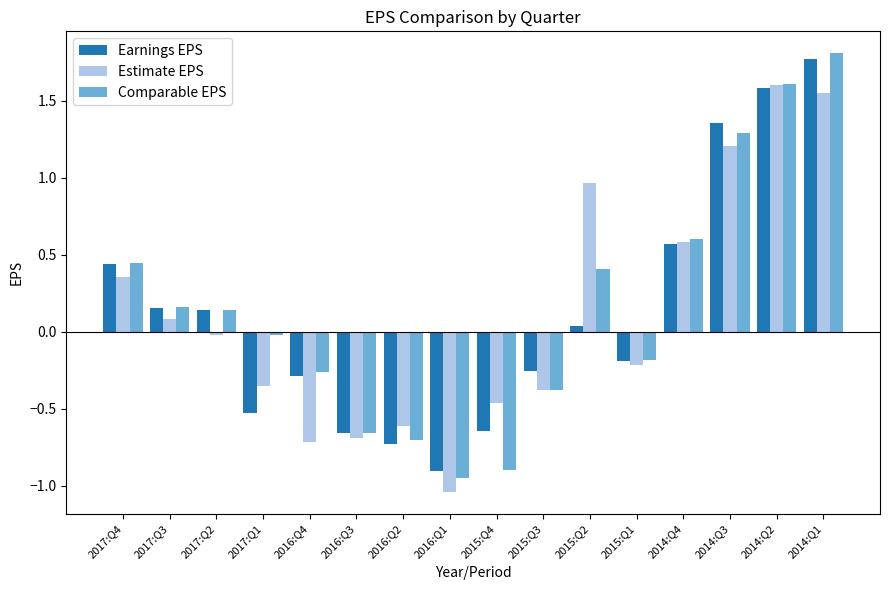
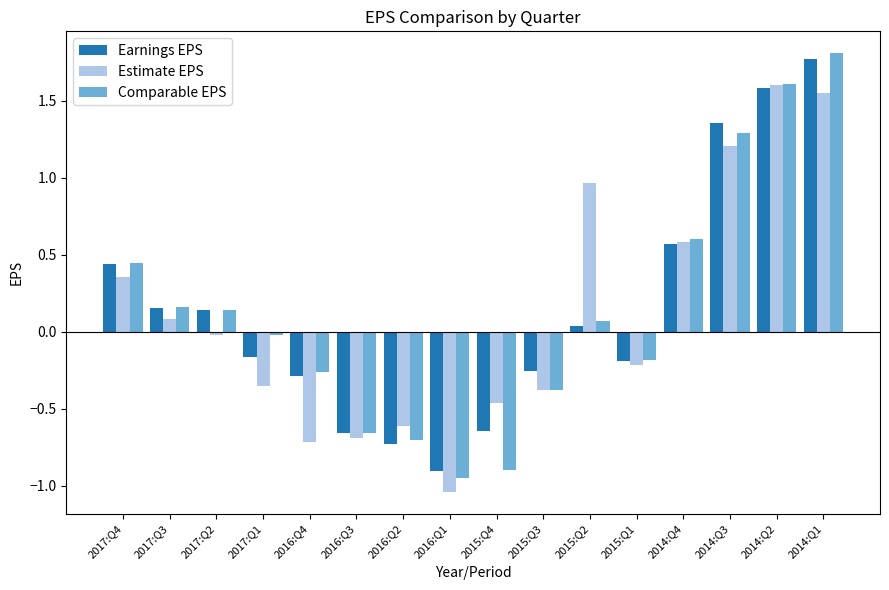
  {
    "Earnings EPS": {
      "2017:Q4": 0.44,
      "2017:Q3": 0.16,
      "2017:Q2": 0.14,
-     "2017:Q1": -0.52,
+     "2017:Q1": -0.16,
      "2016:Q4": -0.29,
      "2016:Q3": -0.66,
      "2016:Q2": -0.73,
      "2016:Q1": -0.91,
      "2015:Q4": -0.65,
      "2015:Q3": -0.25,
      "2015:Q2": 0.04,
      "2015:Q1": -0.19,
      "2014:Q4": 0.57,
      "2014:Q3": 1.36,
      "2014:Q2": 1.59,
      "2014:Q1": 1.78
    },
    "Estimate EPS": {
      "2017:Q4": 0.36,
      "2017:Q3": 0.08,
      "2017:Q2": -0.02,
      "2017:Q1": -0.36,
      "2016:Q4": -0.72,
      "2016:Q3": -0.69,
      "2016:Q2": -0.61,
      "2016:Q1": -1.04,
      "2015:Q4": -0.46,
      "2015:Q3": -0.38,
      "2015:Q2": 0.97,
      "2015:Q1": -0.22,
      "2014:Q4": 0.58,
      "2014:Q3": 1.21,
      "2014:Q2": 1.61,
      "2014:Q1": 1.55
    },
    "Comparable EPS": {
      "2017:Q4": 0.45,
      "2017:Q3": 0.16,
      "2017:Q2": 0.14,
      "2017:Q1": -0.02,
      "2016:Q4": -0.26,
      "2016:Q3": -0.66,
      "2016:Q2": -0.70,
      "2016:Q1": -0.95,
      "2015:Q4": -0.90,
      "2015:Q3": -0.38,
-     "2015:Q2": 0.41,
+     "2015:Q2": 0.07,
      "2015:Q1": -0.18,
      "2014:Q4": 0.60,
      "2014:Q3": 1.29,
      "2014:Q2": 1.61,
      "2014:Q1": 1.81
    }
  }
